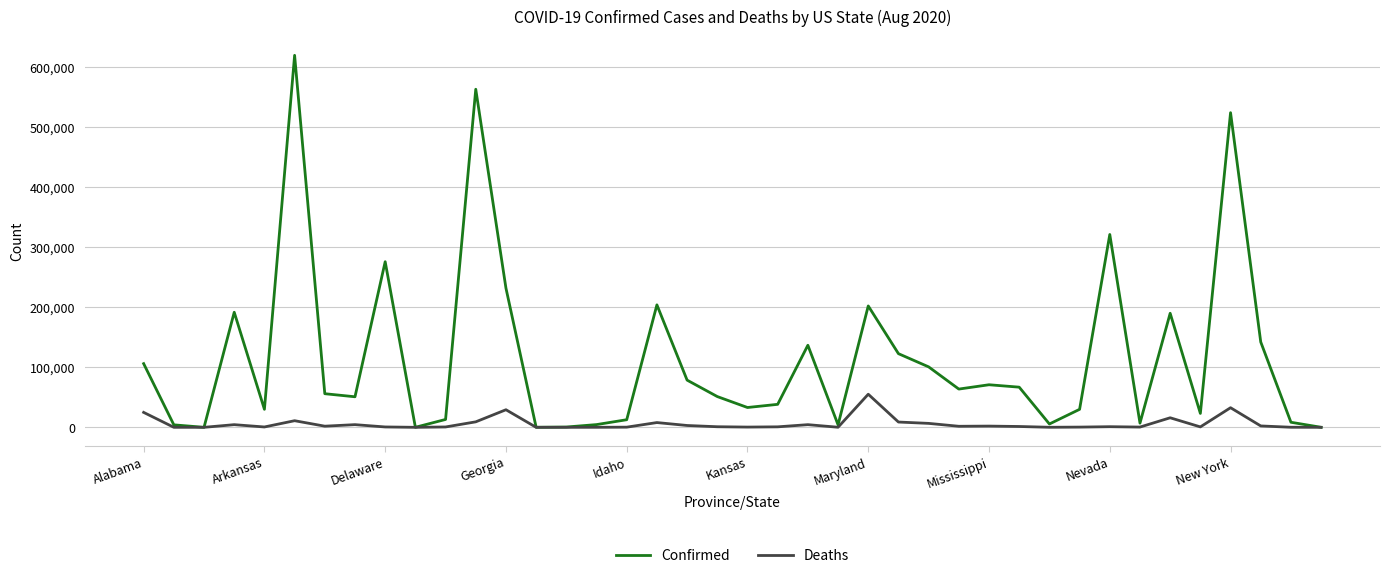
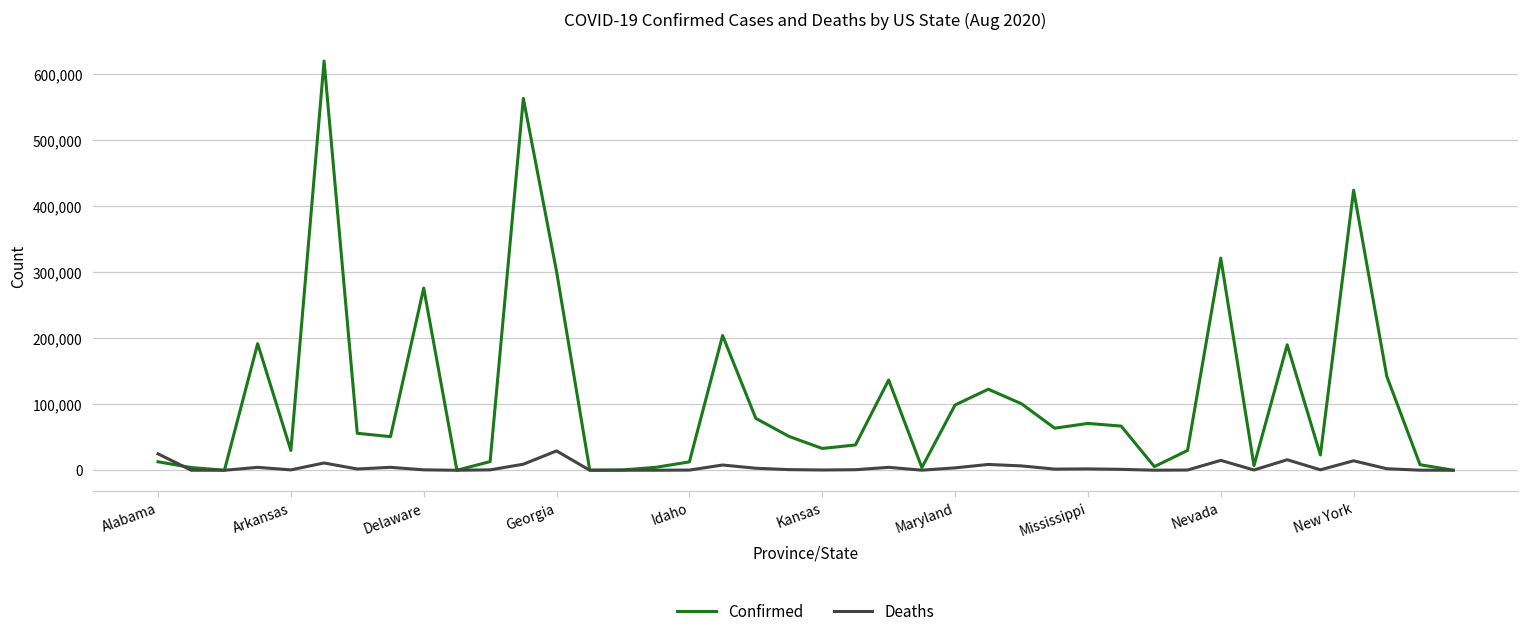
  {
    "Confirmed": {
-     "Alabama": "110,000",
+     "Alabama": "10,000",
      "Arkansas": "30,000",
      "Delaware": "280,000",
-     "Georgia": "230,000",
+     "Georgia": "300,000",
      "Idaho": "10,000",
      "Kansas": "30,000",
-     "Maryland": "200,000",
+     "Maryland": "100,000",
      "Mississippi": "70,000",
      "Nevada": "320,000",
-     "New York": "520,000"
+     "New York": "420,000"
    },
    "Deaths": {
      "Alabama": "20,000",
      "Arkansas": "0",
      "Delaware": "0",
      "Georgia": "30,000",
      "Idaho": "0",
      "Kansas": "0",
-     "Maryland": "60,000",
+     "Maryland": "0",
      "Mississippi": "0",
-     "Nevada": "0",
-     "New York": "30,000"
+     "Nevada": "10,000",
+     "New York": "10,000"
    }
  }
